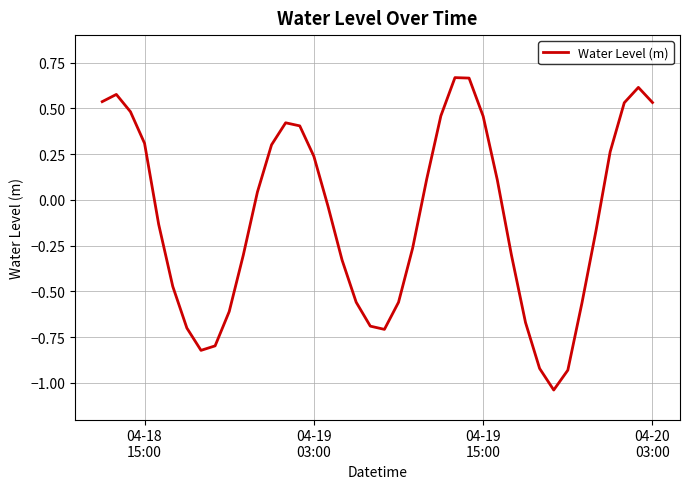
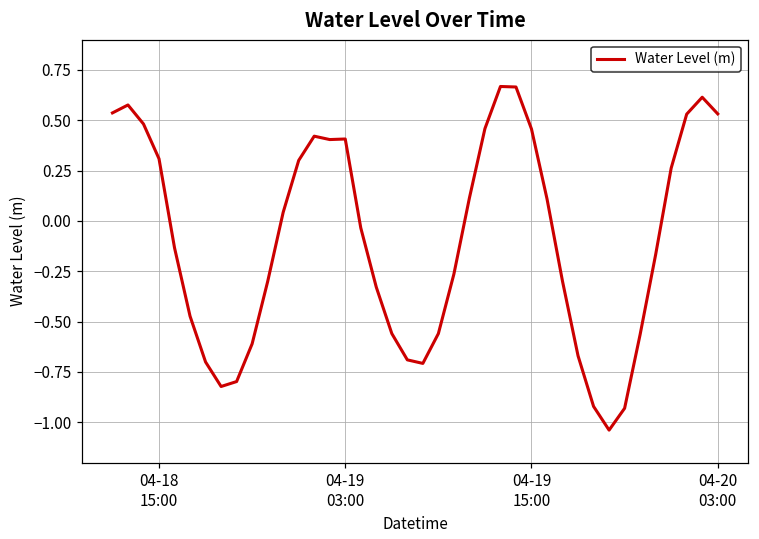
  {
    "04-18 15:00": 0.31,
-   "04-19 03:00": 0.24,
+   "04-19 03:00": 0.41,
    "04-19 15:00": 0.46,
    "04-20 03:00": 0.53
  }
